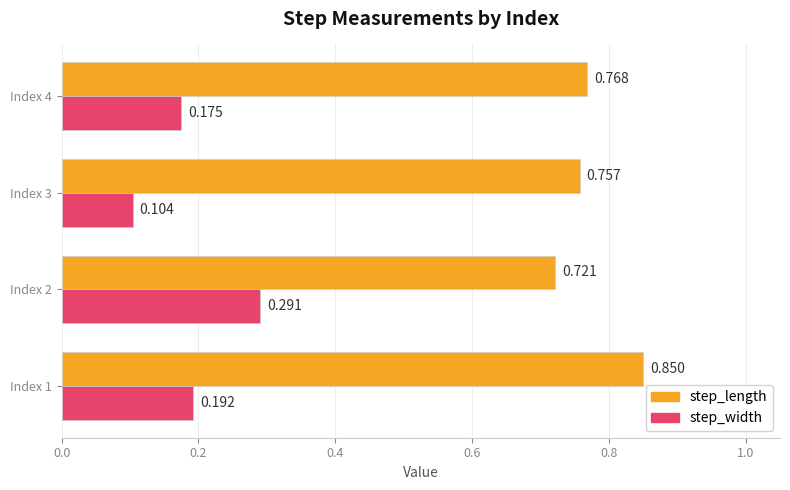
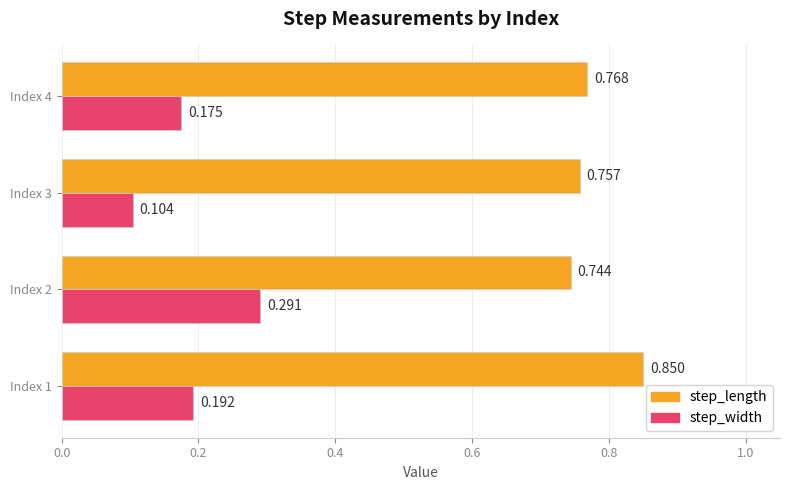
  {
    "step_length": {
      "Index 4": 0.768,
      "Index 3": 0.757,
-     "Index 2": 0.721,
+     "Index 2": 0.744,
      "Index 1": 0.850
    },
    "step_width": {
      "Index 4": 0.175,
      "Index 3": 0.104,
      "Index 2": 0.291,
      "Index 1": 0.192
    }
  }
